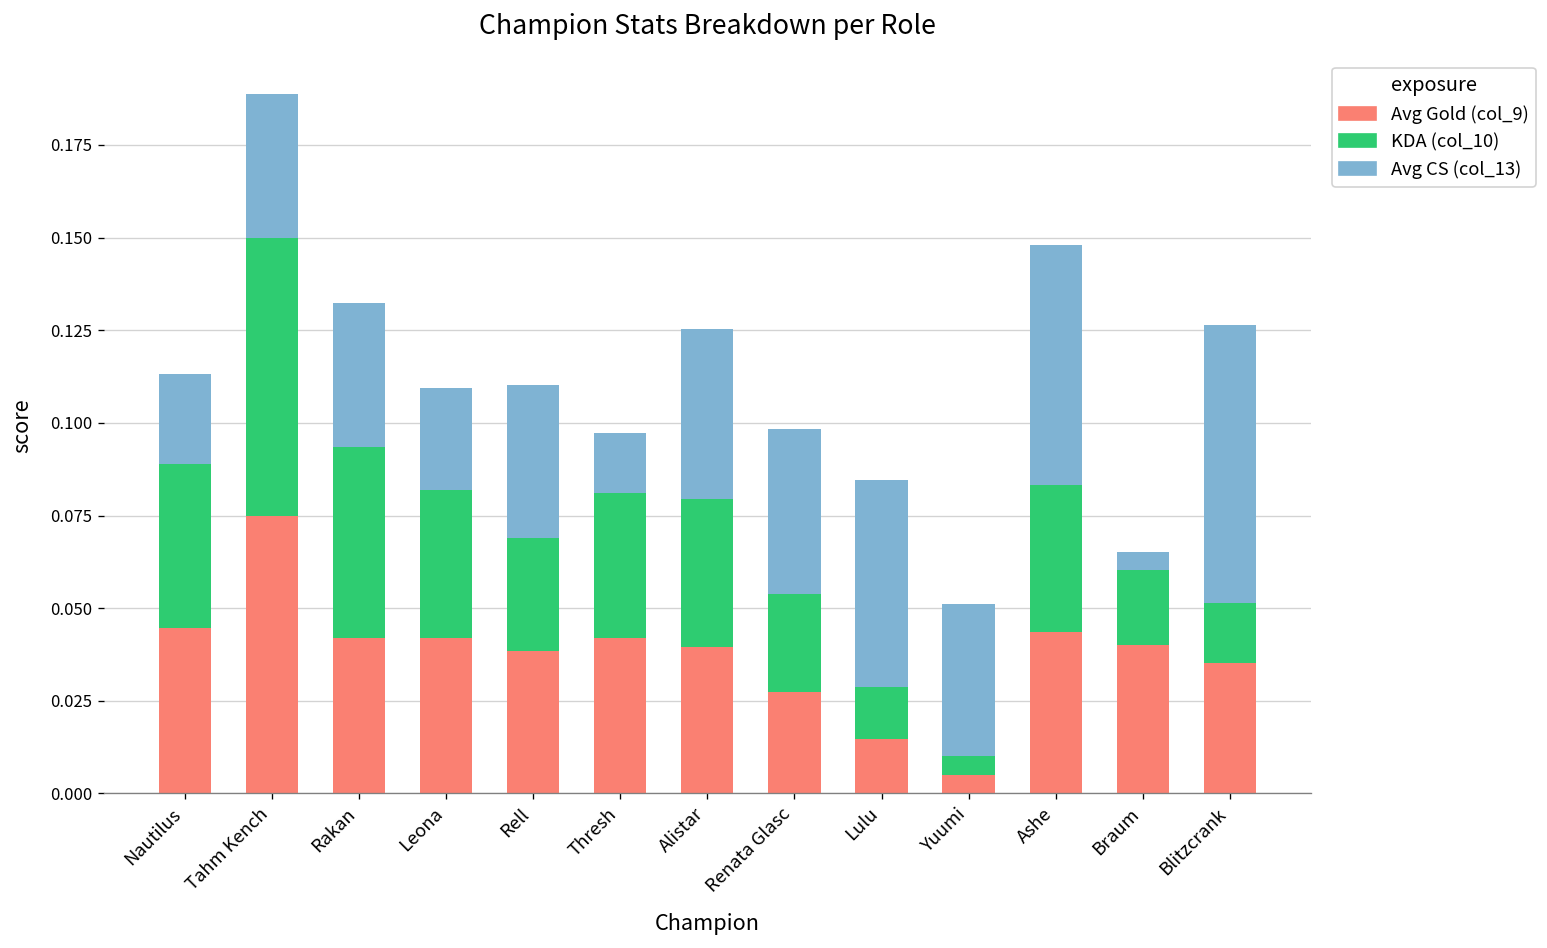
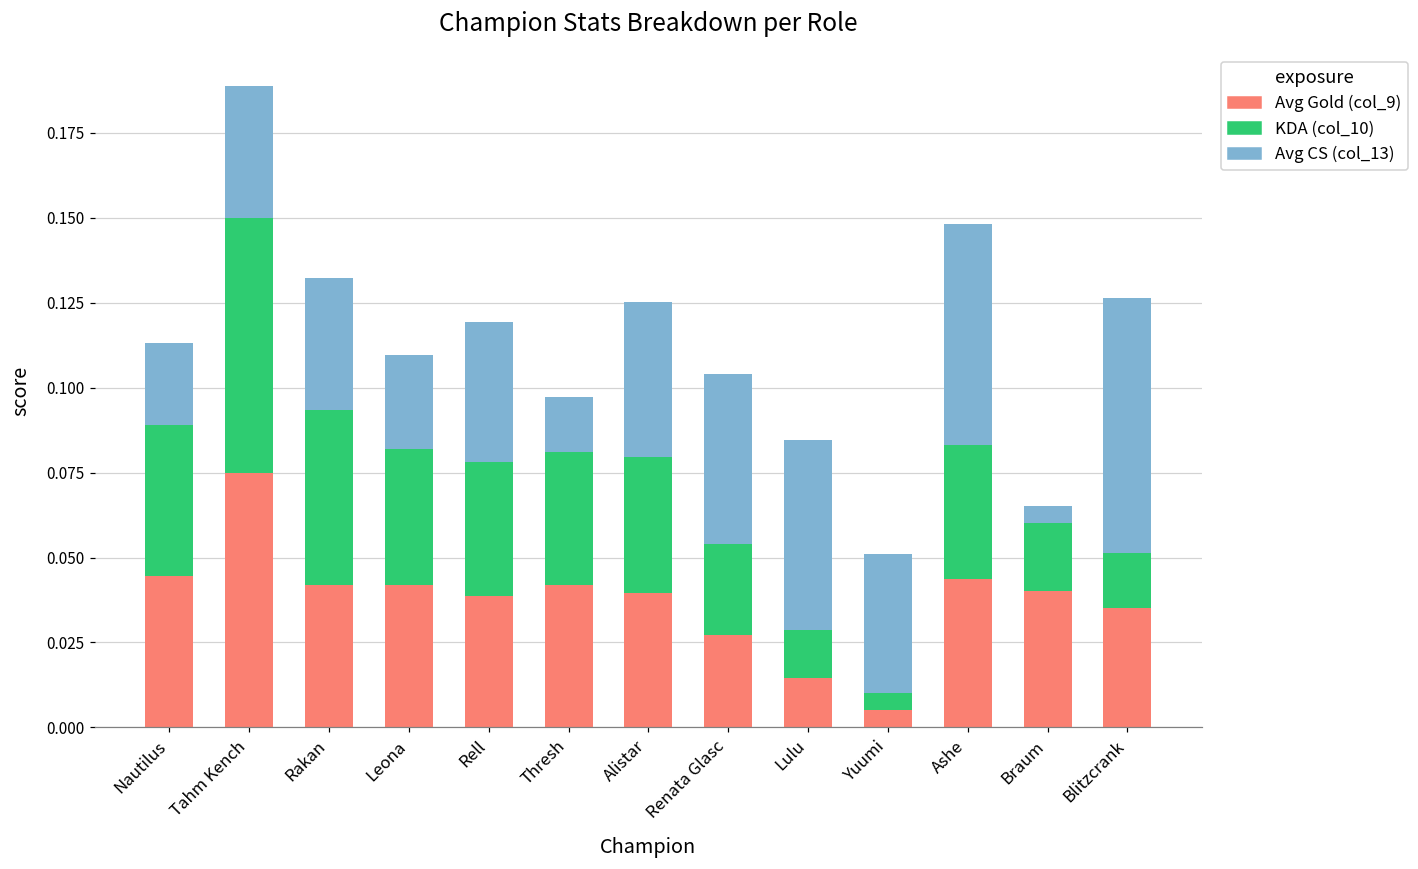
  {
    "KDA (col_10)": {
      "Nautilus": 0.044,
      "Tahm Kench": 0.075,
      "Rakan": 0.052,
      "Leona": 0.040,
-     "Rell": 0.030,
+     "Rell": 0.040,
      "Thresh": 0.039,
      "Alistar": 0.040,
      "Renata Glasc": 0.027,
      "Lulu": 0.014,
      "Yuumi": 0.005,
      "Ashe": 0.040,
      "Braum": 0.020,
      "Blitzcrank": 0.016
    },
    "Avg CS (col_13)": {
      "Nautilus": 0.024,
      "Tahm Kench": 0.039,
      "Rakan": 0.039,
      "Leona": 0.028,
      "Rell": 0.041,
      "Thresh": 0.016,
      "Alistar": 0.046,
-     "Renata Glasc": 0.045,
+     "Renata Glasc": 0.050,
      "Lulu": 0.056,
      "Yuumi": 0.041,
      "Ashe": 0.065,
      "Braum": 0.005,
      "Blitzcrank": 0.075
    }
  }
